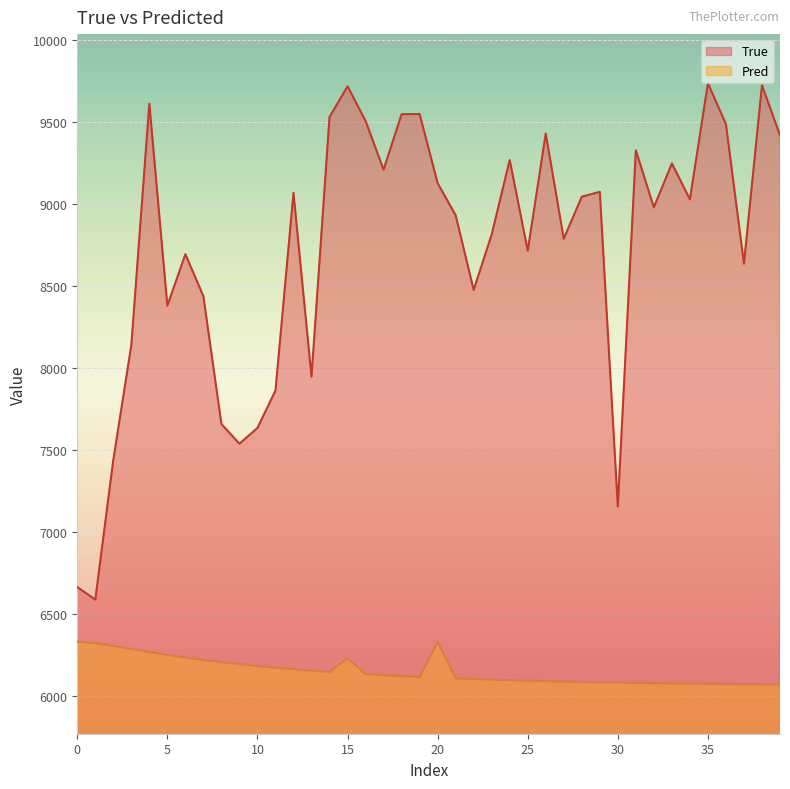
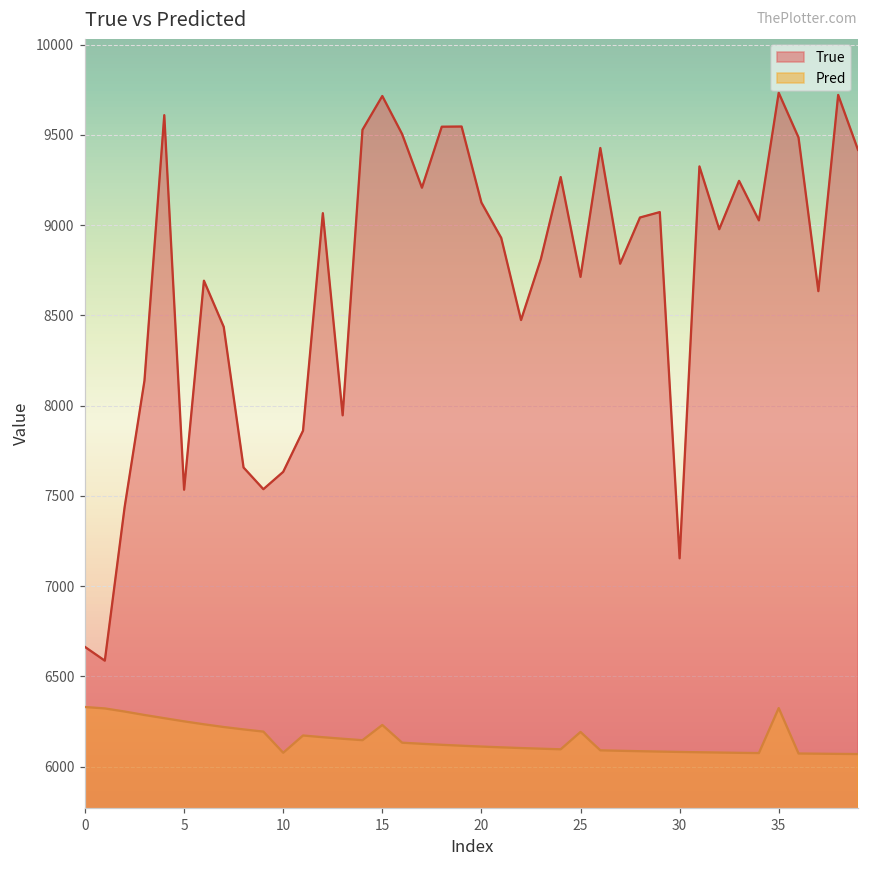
  {
    "True": {
      "0": 6660,
-     "5": 8380,
+     "5": 7530,
      "10": 7630,
      "15": 9720,
      "20": 9130,
      "25": 8710,
      "30": 7150,
      "35": 9730
    },
    "Pred": {
      "0": 6330,
      "5": 6250,
-     "10": 6180,
+     "10": 6080,
      "15": 6230,
-     "20": 6330,
-     "25": 6090,
+     "20": 6110,
+     "25": 6190,
      "30": 6080,
-     "35": 6070
+     "35": 6320
    }
  }
